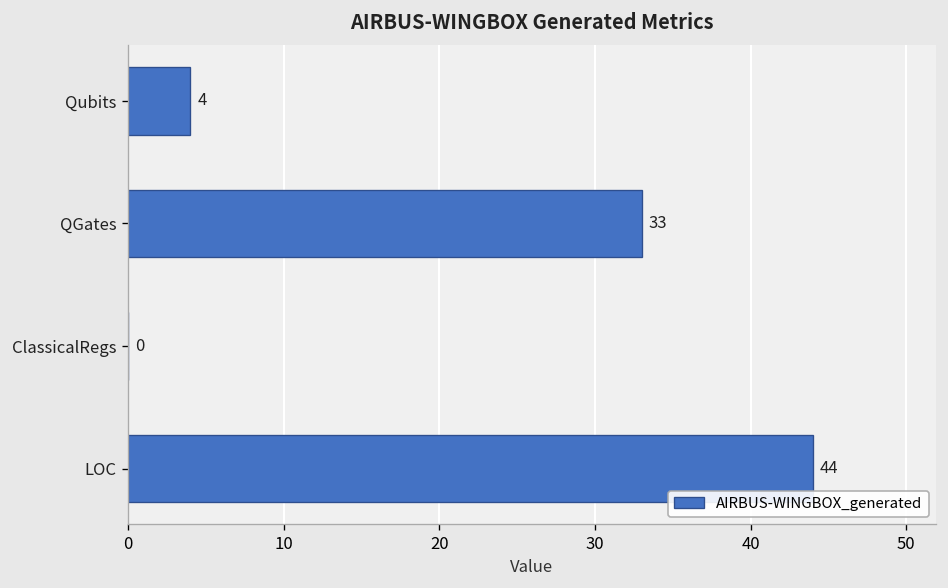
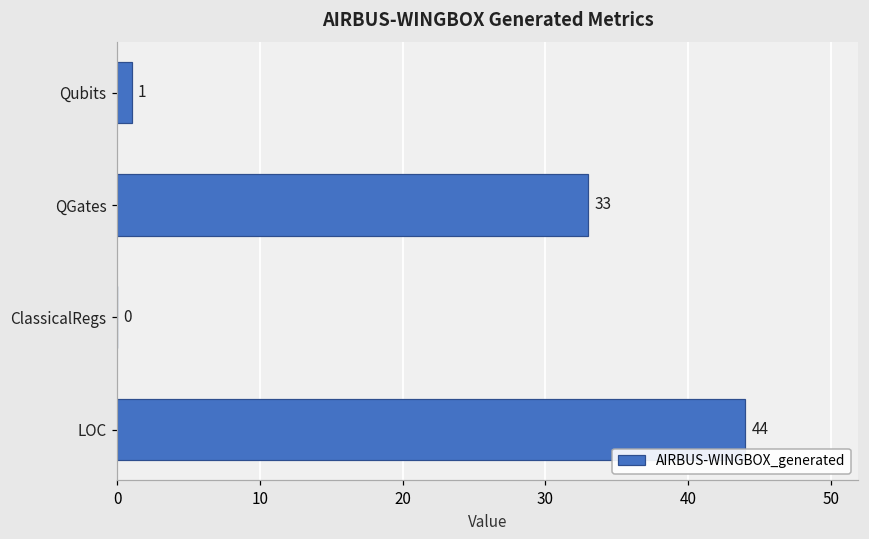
  {
-   "Qubits": 4,
+   "Qubits": 1,
    "QGates": 33,
    "ClassicalRegs": 0,
    "LOC": 44
  }
